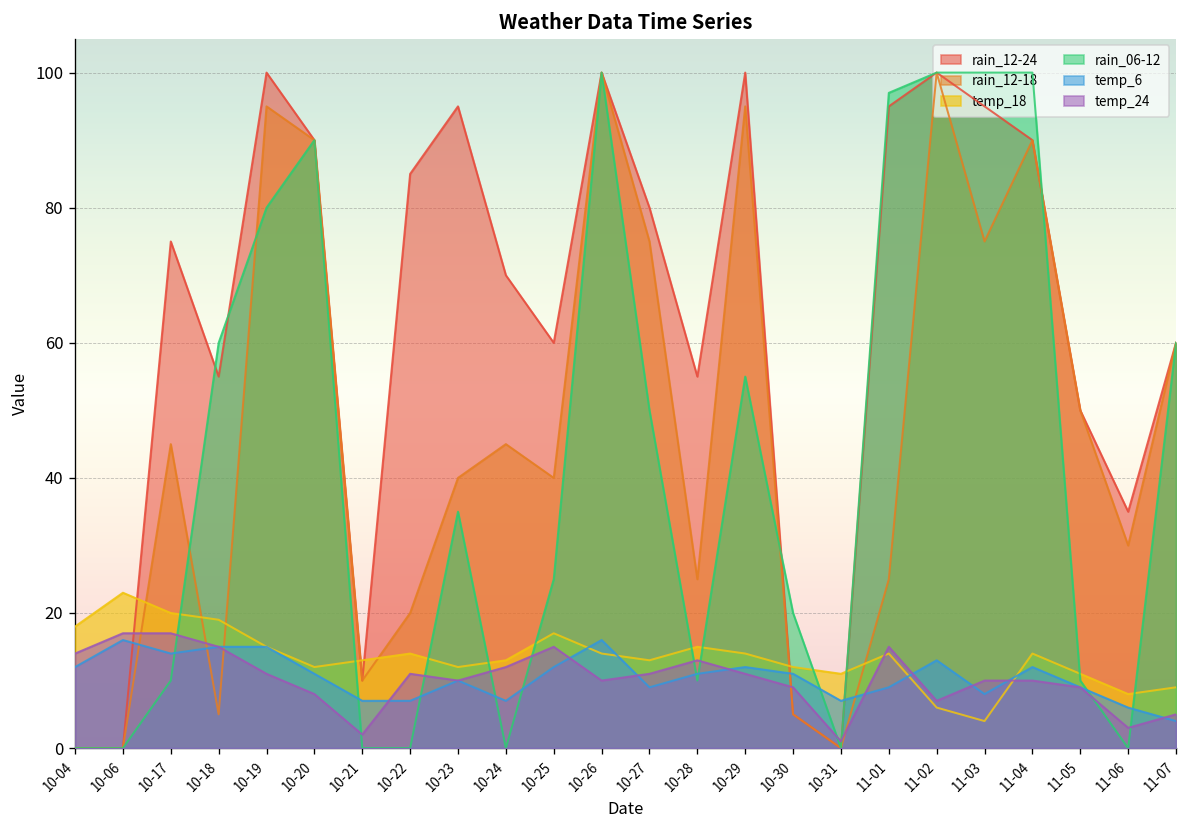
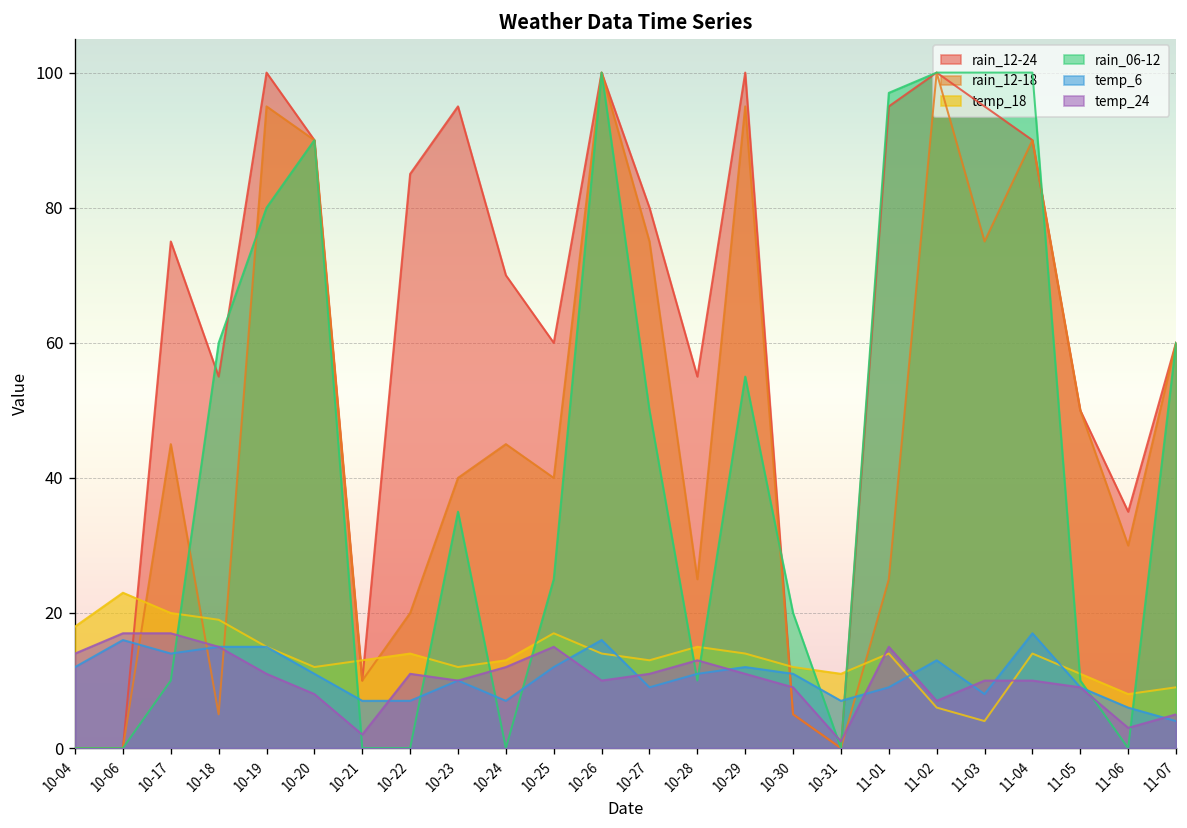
  {
    "temp_18": {
      "10-04": 18,
      "10-06": 23,
      "10-17": 20,
      "10-18": 19,
      "10-20": 12,
      "10-21": 13,
      "10-22": 14,
      "10-23": 12,
      "10-24": 13,
      "10-25": 17,
      "10-26": 14,
      "10-27": 13,
      "10-28": 15,
      "10-29": 14,
      "10-30": 12,
      "10-31": 11,
      "11-01": 14,
      "11-02": 6,
      "11-03": 4,
      "11-04": 14,
      "11-05": 11,
      "11-06": 8,
      "11-07": 9
    },
    "rain_06-12": {
      "10-17": 10,
      "10-18": 60,
      "10-19": 80,
      "10-21": 0,
      "10-22": 0,
      "10-23": 35,
      "10-24": 0,
      "10-25": 25,
      "10-27": 50,
      "10-28": 10,
      "10-29": 55,
      "10-30": 20,
      "11-01": 97,
      "11-05": 10,
      "11-06": 0
    },
    "temp_6": {
      "10-04": 12,
      "10-06": 16,
      "10-17": 14,
      "10-20": 11,
      "10-21": 7,
      "10-22": 7,
      "10-24": 7,
      "10-25": 12,
      "10-26": 16,
      "10-27": 9,
      "10-28": 11,
      "10-29": 12,
      "10-30": 11,
      "10-31": 7,
      "11-01": 9,
      "11-02": 13,
      "11-03": 8,
-     "11-04": 12,
+     "11-04": 17,
      "11-06": 6,
      "11-07": 4
    },
    "temp_24": {
      "10-04": 14,
      "10-06": 17,
      "10-17": 17,
      "10-19": 11,
      "10-20": 8,
      "10-21": 2,
      "10-22": 11,
      "10-24": 12,
      "10-25": 15,
      "10-26": 10,
      "10-27": 11,
      "10-28": 13,
      "10-29": 11,
      "10-30": 9,
      "10-31": 1,
      "11-01": 15,
      "11-02": 7,
      "11-03": 10,
      "11-04": 10,
      "11-06": 3,
      "11-07": 5
    }
  }
